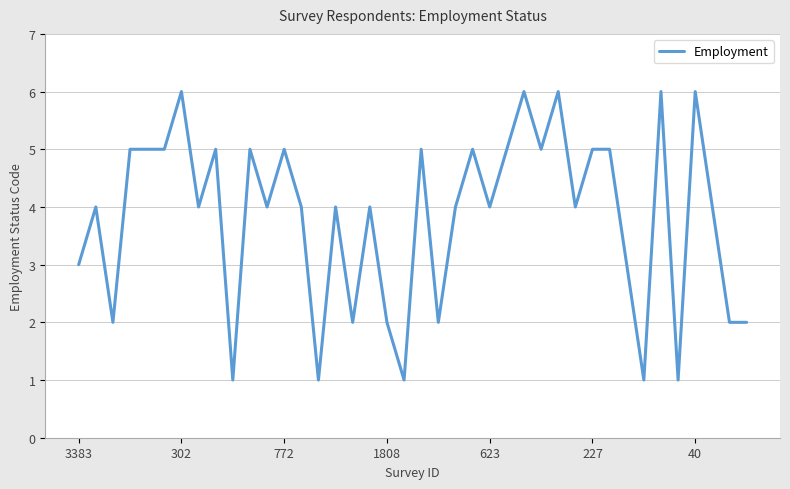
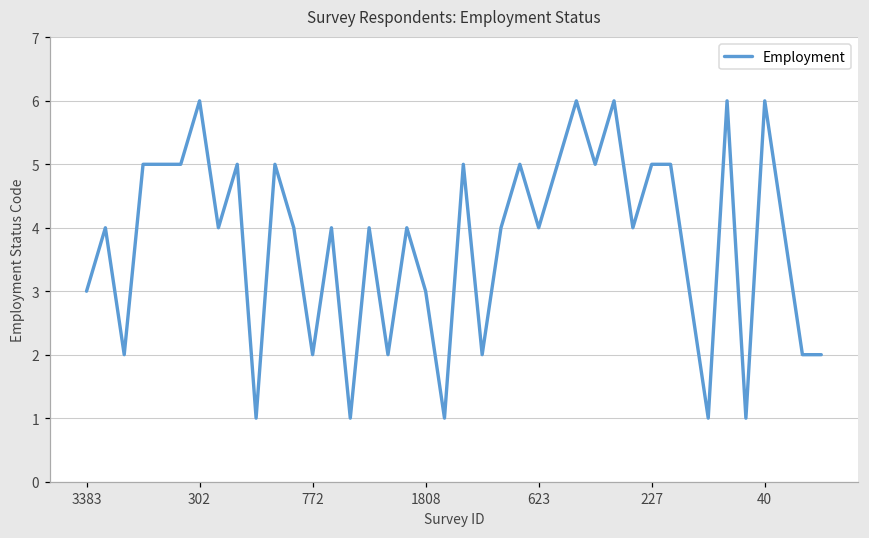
  {
    "3383": 3,
    "302": 6,
-   "772": 5,
-   "1808": 2,
+   "772": 2,
+   "1808": 3,
    "623": 4,
    "227": 5,
    "40": 6
  }
